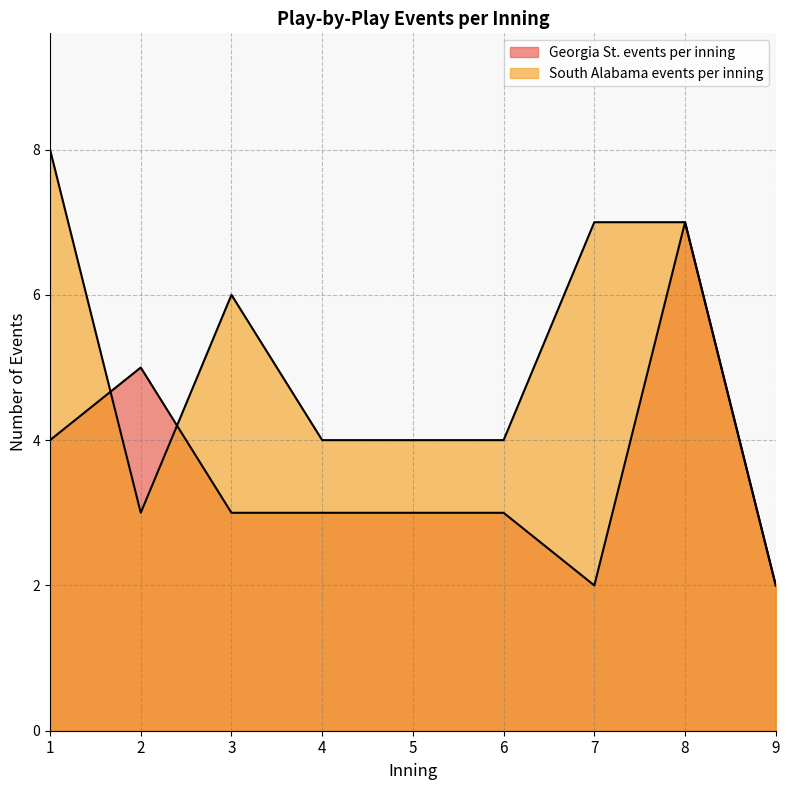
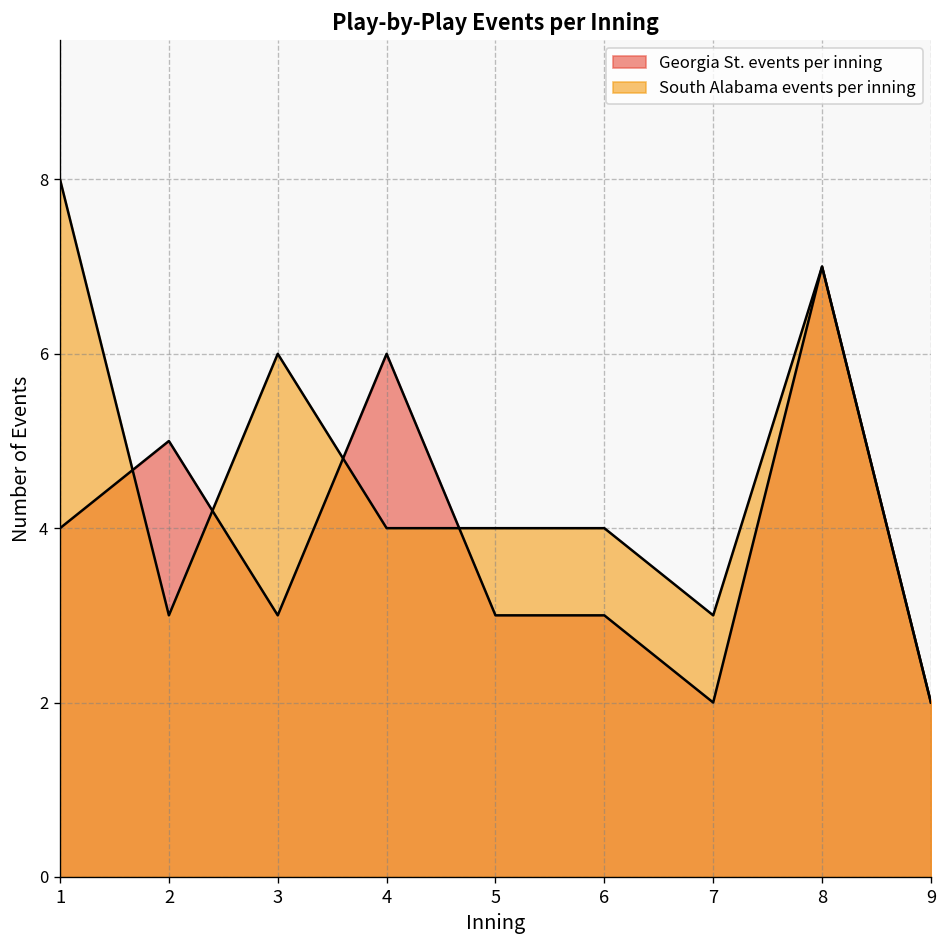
  {
    "Georgia St. events per inning": {
      "1": 4,
      "2": 5,
      "3": 3,
-     "4": 3,
+     "4": 6,
      "5": 3,
      "6": 3,
      "7": 2
    },
    "South Alabama events per inning": {
      "1": 8,
      "2": 3,
      "3": 6,
      "4": 4,
      "5": 4,
      "6": 4,
-     "7": 7
+     "7": 3
    }
  }
